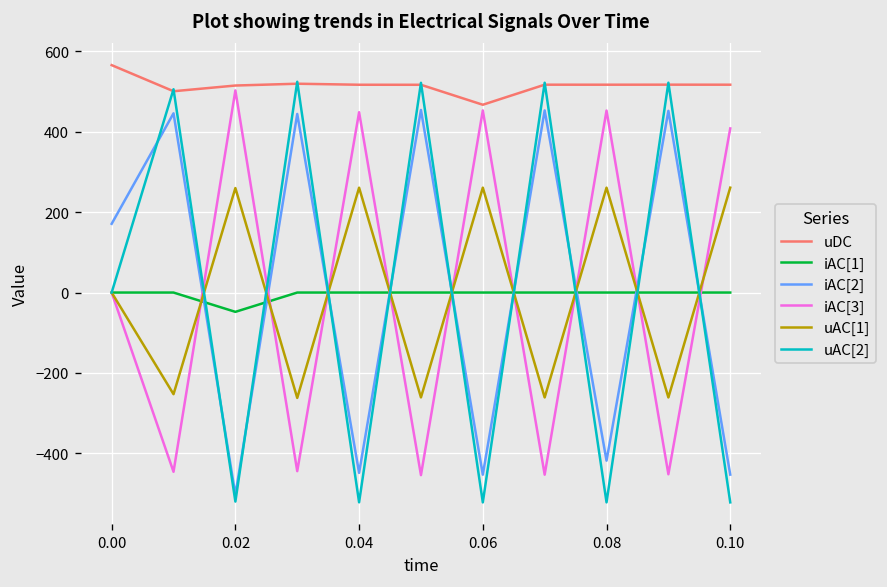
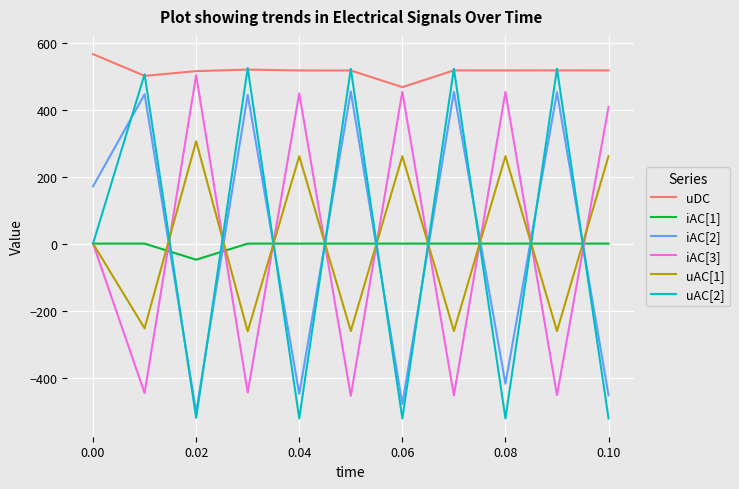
  {
    "uDC": {
      "0.00": 570,
      "0.02": 510,
      "0.04": 520,
      "0.06": 470,
      "0.08": 520,
      "0.10": 520
    },
    "iAC[1]": {
      "0.02": -50,
      "0.04": 0,
      "0.06": 0,
      "0.08": 0,
      "0.10": 0
    },
    "iAC[2]": {
      "0.00": 170,
      "0.02": -500,
      "0.04": -450,
-     "0.06": -450,
+     "0.06": -480,
      "0.08": -420,
      "0.10": -450
    },
    "iAC[3]": {
      "0.02": 500,
      "0.04": 450,
      "0.06": 450,
      "0.08": 450,
      "0.10": 410
    },
    "uAC[1]": {
-     "0.02": 260,
+     "0.02": 310,
      "0.04": 260,
      "0.06": 260,
      "0.08": 260,
      "0.10": 260
    },
    "uAC[2]": {
      "0.02": -520,
      "0.04": -520,
      "0.06": -520,
      "0.08": -520,
      "0.10": -520
    }
  }
